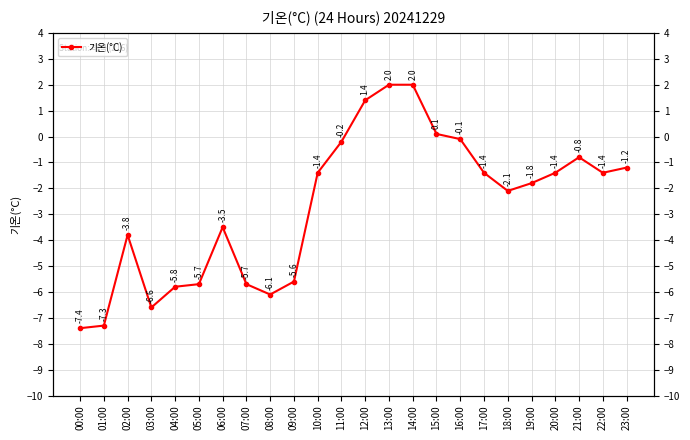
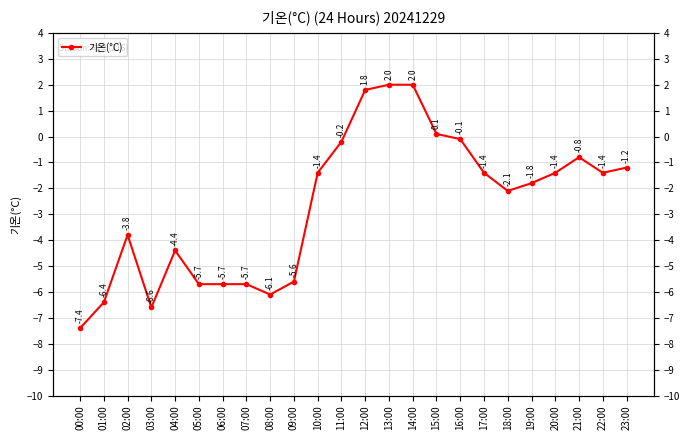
  {
    "00:00": -7.4,
-   "01:00": -7.3,
+   "01:00": -6.4,
    "02:00": -3.8,
    "03:00": -6.6,
-   "04:00": -5.8,
+   "04:00": -4.4,
    "05:00": -5.7,
-   "06:00": -3.5,
+   "06:00": -5.7,
    "07:00": -5.7,
    "08:00": -6.1,
    "09:00": -5.6,
    "10:00": -1.4,
    "11:00": -0.2,
-   "12:00": 1.4,
+   "12:00": 1.8,
    "13:00": 2.0,
    "14:00": 2.0,
    "15:00": 0.1,
    "16:00": -0.1,
    "17:00": -1.4,
    "18:00": -2.1,
    "19:00": -1.8,
    "20:00": -1.4,
    "21:00": -0.8,
    "22:00": -1.4,
    "23:00": -1.2
  }
